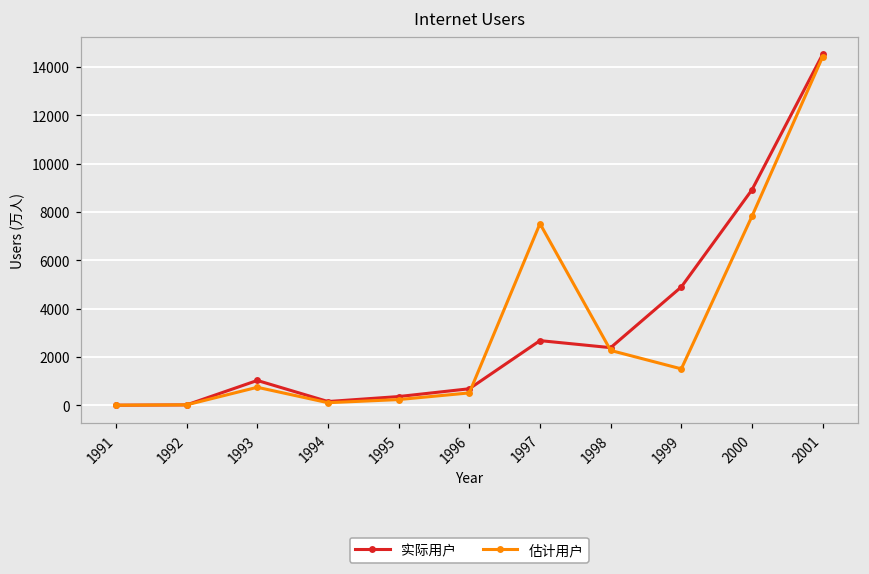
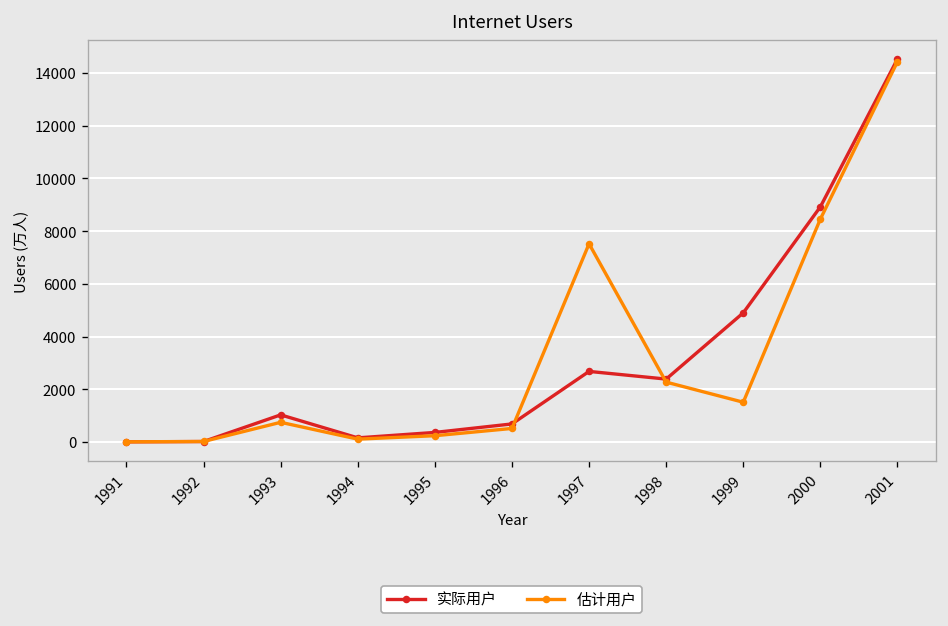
  {
    "实际用户": {
      "1993": 1000,
      "1995": 400,
      "1996": 700,
      "1997": 2700,
      "1998": 2400,
      "1999": 4900,
      "2000": 8900
    },
    "估计用户": {
      "1993": 700,
      "1995": 200,
      "1996": 500,
      "1997": 7500,
      "1998": 2300,
      "1999": 1500,
-     "2000": 7800
+     "2000": 8500
    }
  }
